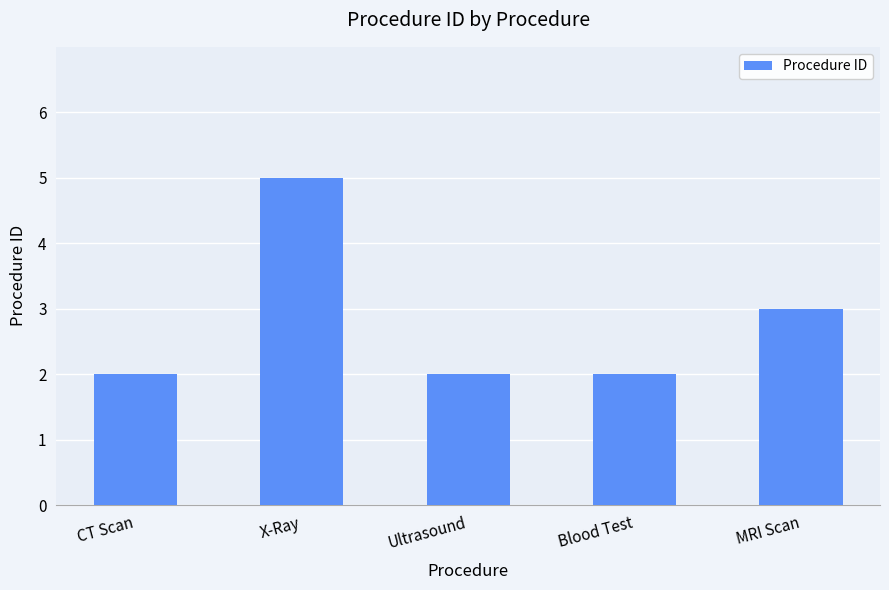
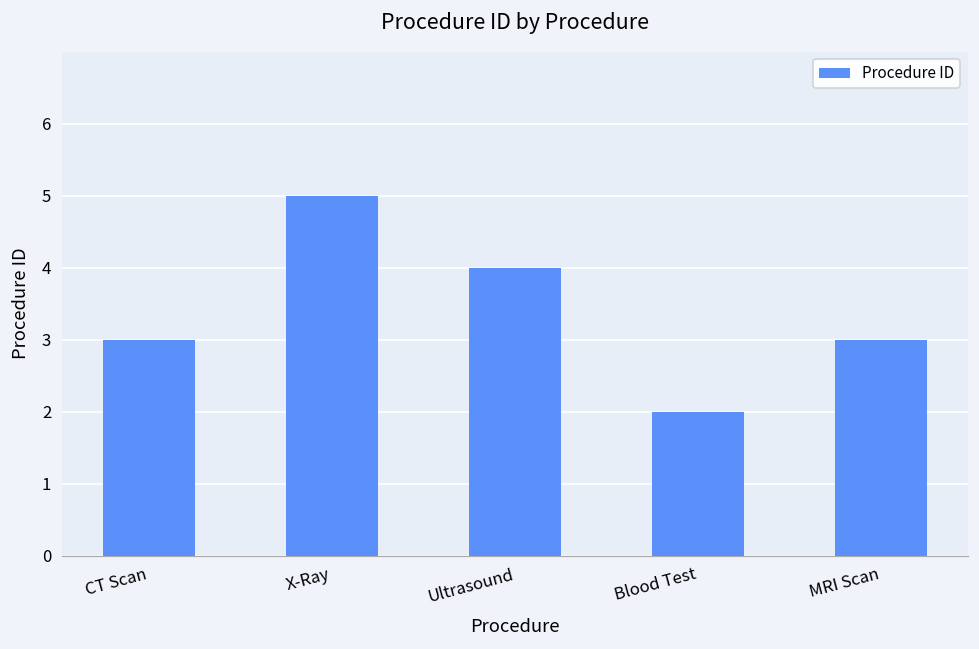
  {
-   "CT Scan": 2,
+   "CT Scan": 3,
    "X-Ray": 5,
-   "Ultrasound": 2,
+   "Ultrasound": 4,
    "Blood Test": 2,
    "MRI Scan": 3
  }
